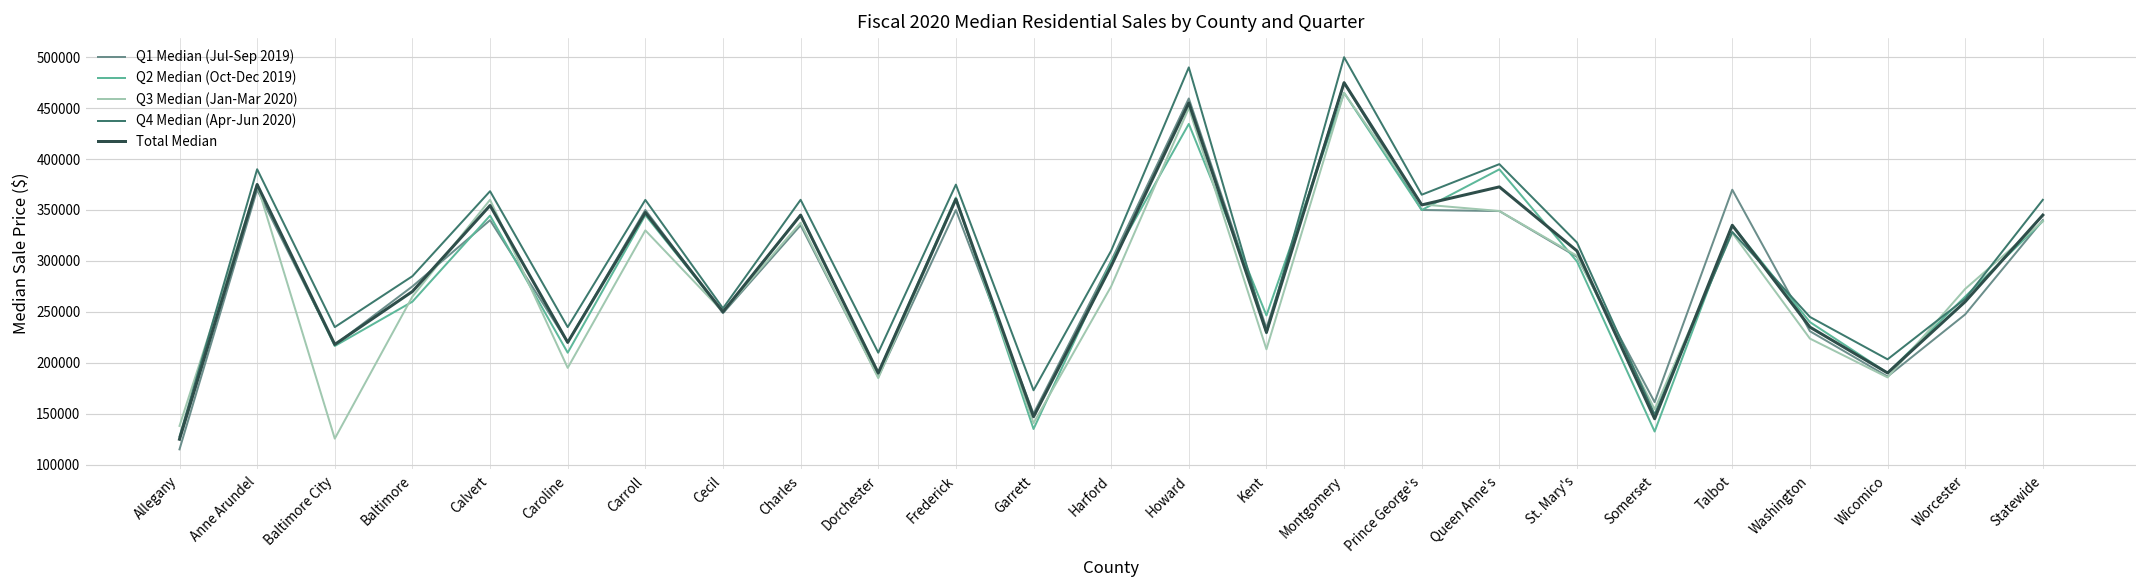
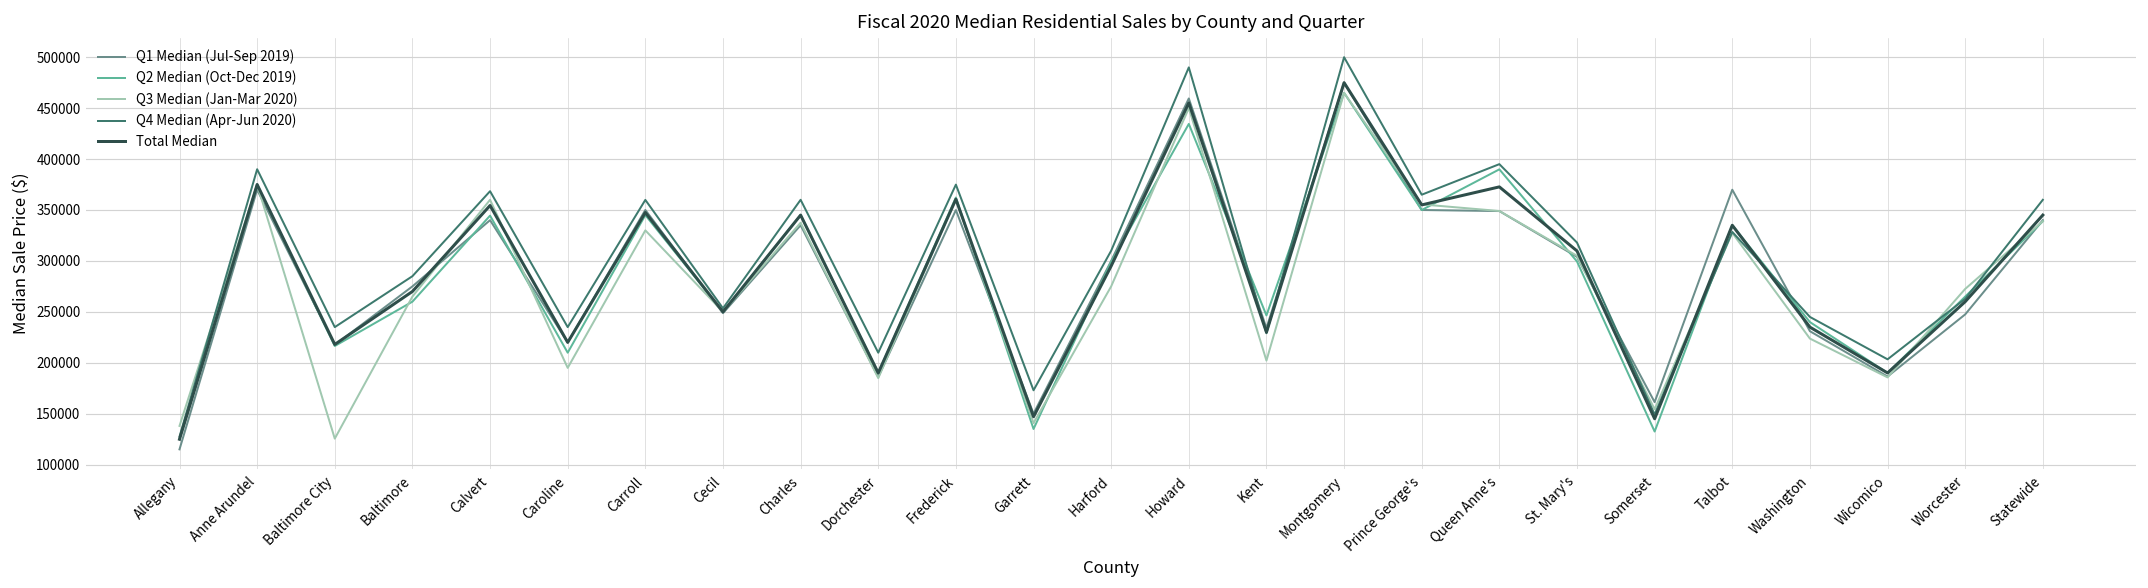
  {
    "Q3 Median (Jan-Mar 2020)": {
      "Allegany": 140000,
      "Baltimore City": 130000,
      "Baltimore": 270000,
      "Calvert": 360000,
      "Caroline": 200000,
      "Carroll": 330000,
      "Garrett": 140000,
      "Harford": 280000,
      "Howard": 450000,
-     "Kent": 210000,
+     "Kent": 200000,
      "Somerset": 150000,
      "Washington": 220000,
      "Worcester": 270000
    }
  }
